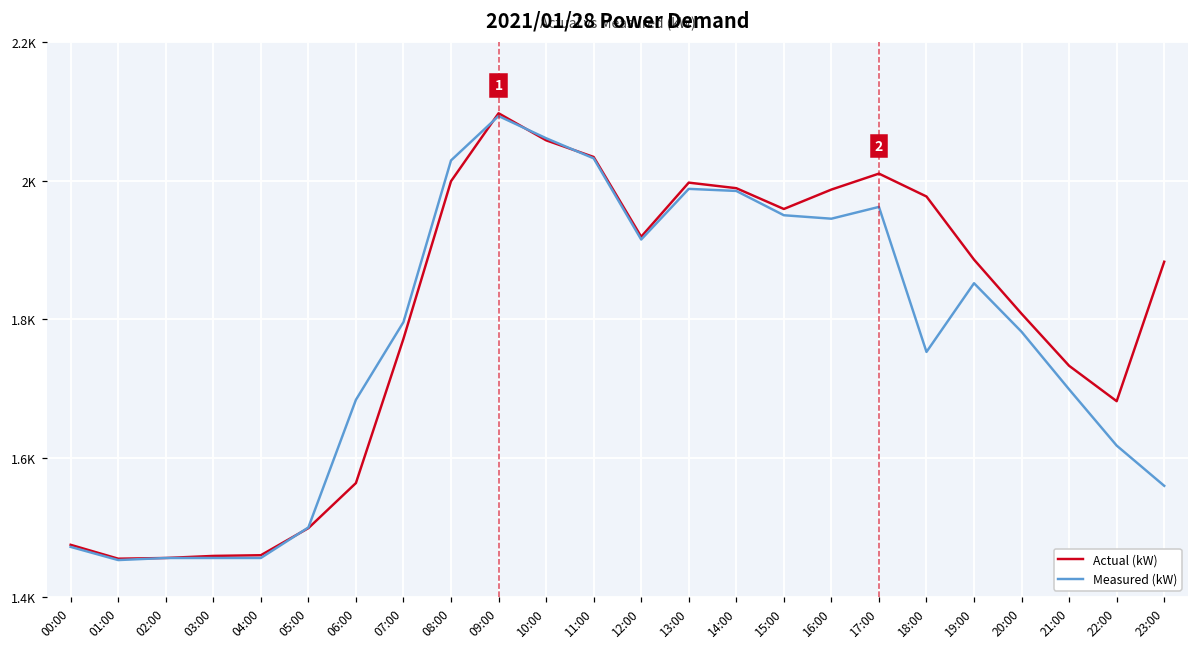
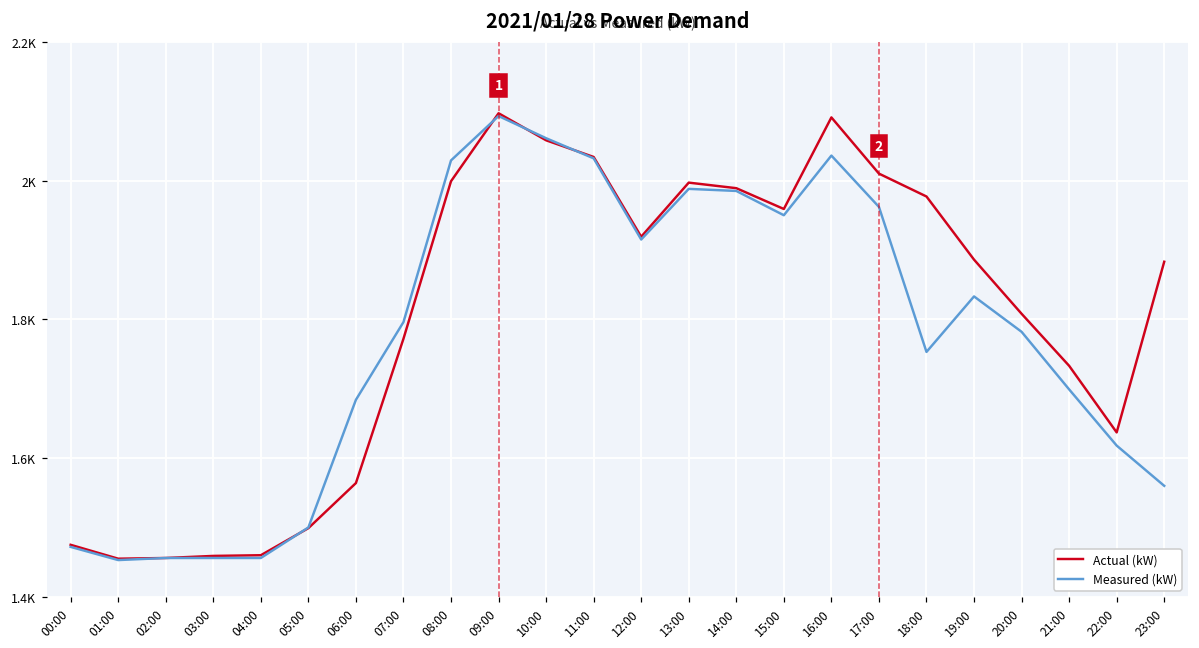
  {
    "Actual (kW)": {
      "06:00": 1560,
      "07:00": 1770,
      "08:00": 2000,
      "12:00": 1920,
      "13:00": 2000,
      "15:00": 1960,
-     "16:00": 1990,
+     "16:00": 2090,
      "18:00": 1980,
      "19:00": 1890,
      "20:00": 1810,
      "21:00": 1730,
-     "22:00": 1680,
+     "22:00": 1640,
      "23:00": 1880
    },
    "Measured (kW)": {
      "06:00": 1680,
      "07:00": 1800,
      "08:00": 2030,
      "12:00": 1920,
      "13:00": 1990,
      "15:00": 1950,
-     "16:00": 1950,
+     "16:00": 2040,
      "17:00": 1960,
      "18:00": 1750,
-     "19:00": 1850,
+     "19:00": 1830,
      "20:00": 1780,
      "21:00": 1700,
      "22:00": 1620,
      "23:00": 1560
    }
  }
